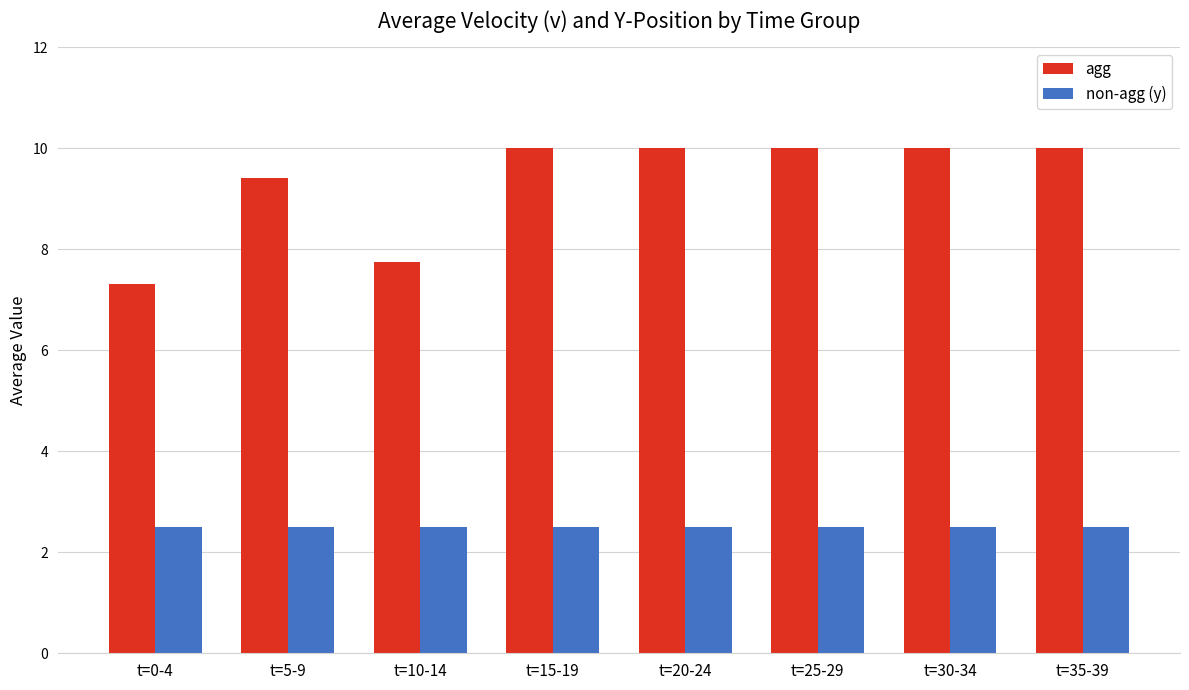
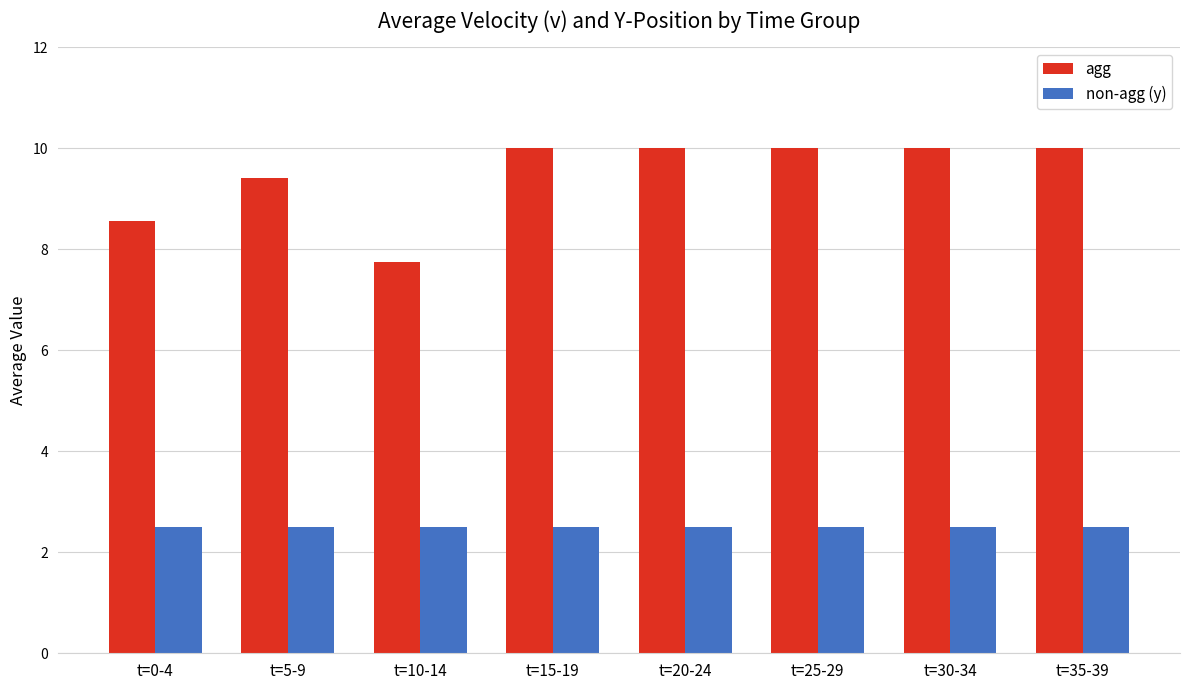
  {
    "agg": {
-     "t=0-4": 7.3,
+     "t=0-4": 8.6,
      "t=5-9": 9.4,
      "t=10-14": 7.8,
      "t=15-19": 10.0,
      "t=20-24": 10.0,
      "t=25-29": 10.0,
      "t=30-34": 10.0,
      "t=35-39": 10.0
    },
    "non-agg (y)": {
      "t=0-4": 2.5,
      "t=5-9": 2.5,
      "t=10-14": 2.5,
      "t=15-19": 2.5,
      "t=20-24": 2.5,
      "t=25-29": 2.5,
      "t=30-34": 2.5,
      "t=35-39": 2.5
    }
  }
